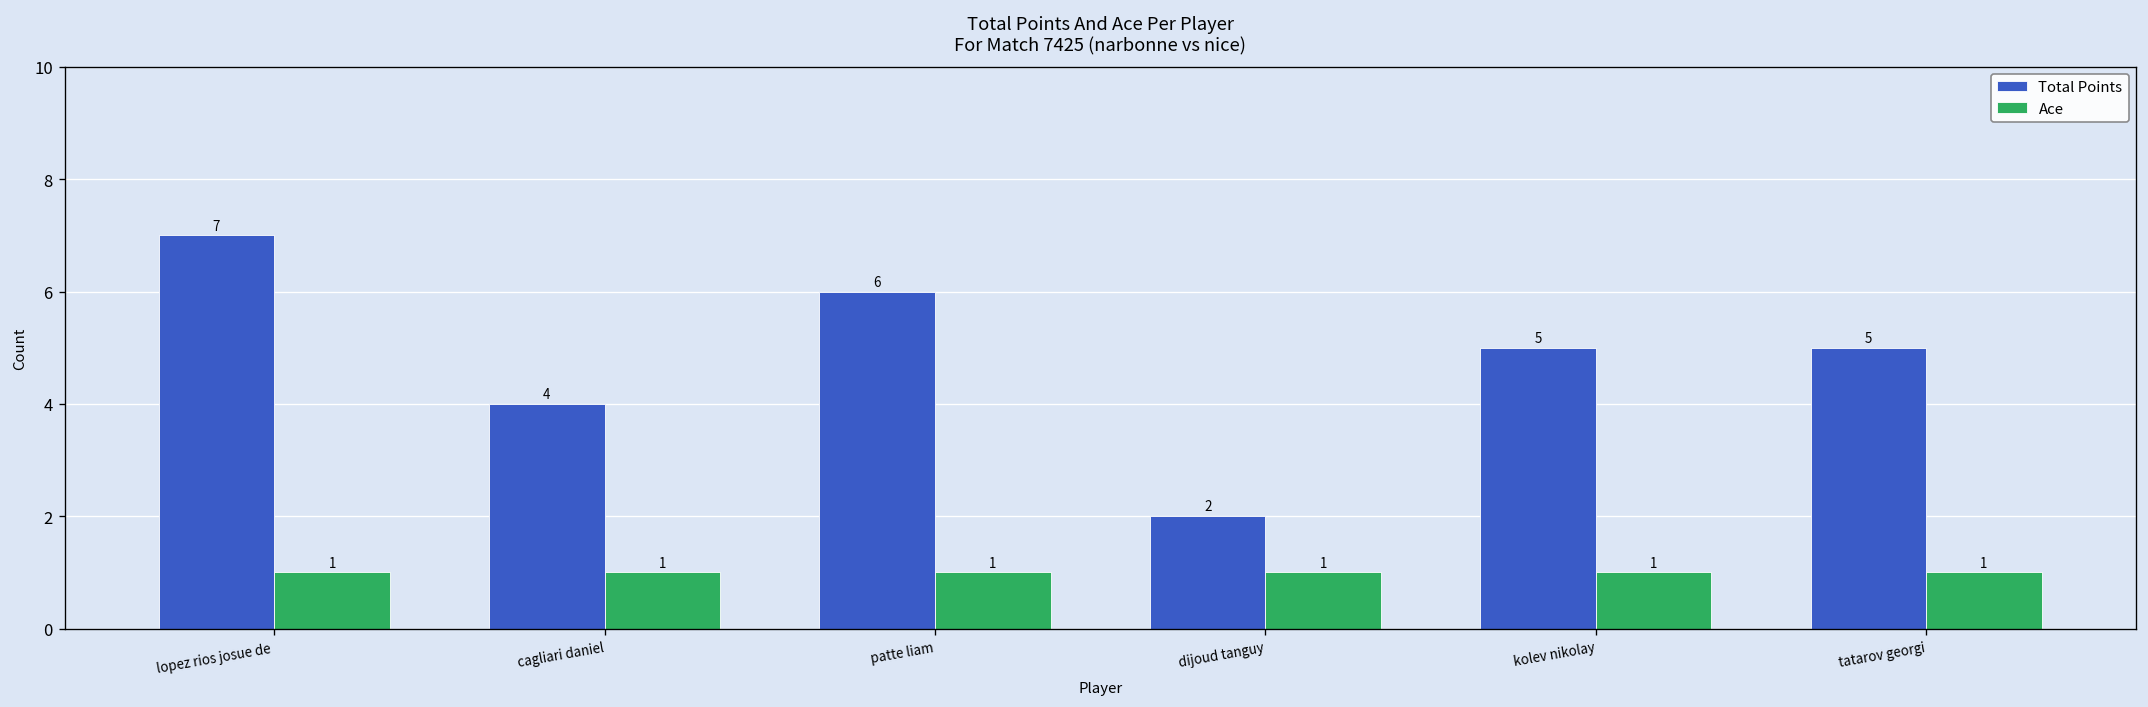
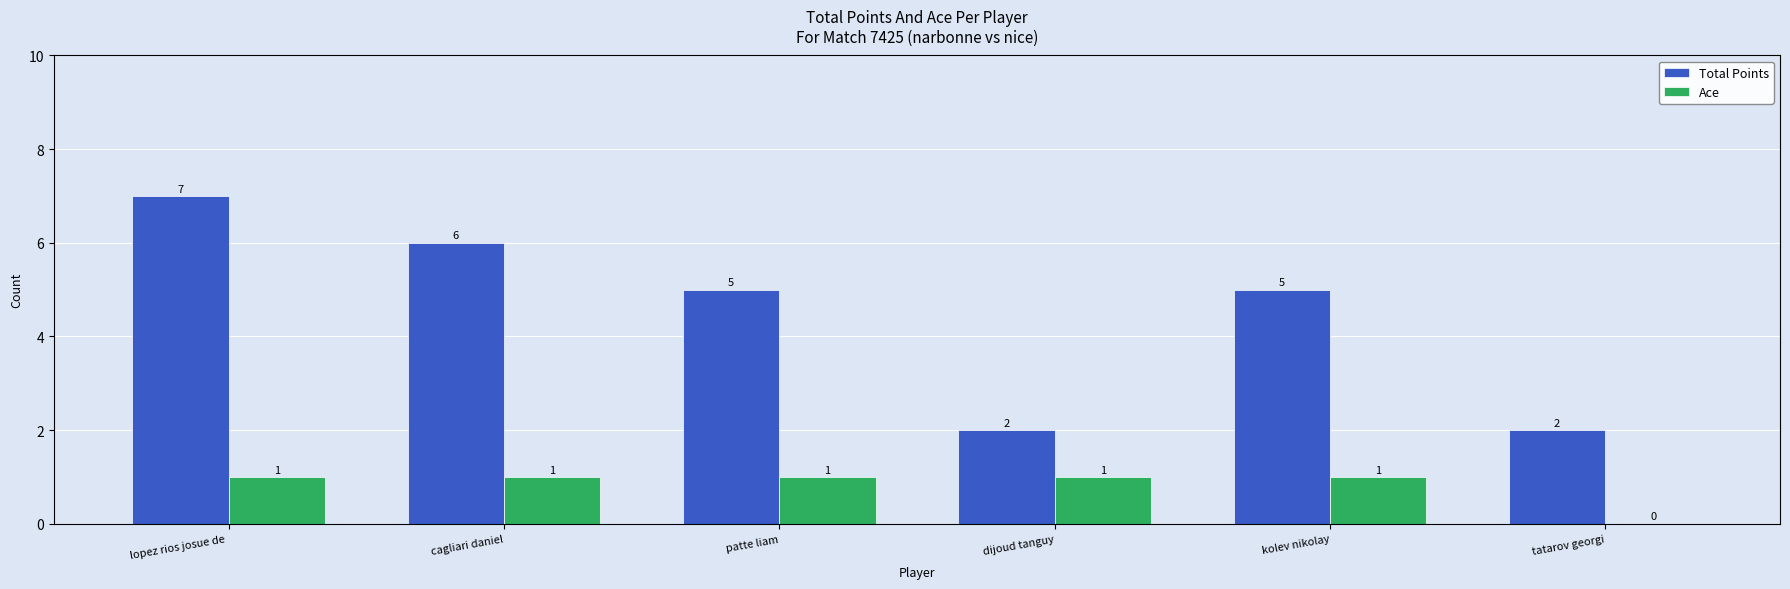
  {
    "Total Points": {
      "lopez rios josue de": 7,
-     "cagliari daniel": 4,
-     "patte liam": 6,
+     "cagliari daniel": 6,
+     "patte liam": 5,
      "dijoud tanguy": 2,
      "kolev nikolay": 5,
-     "tatarov georgi": 5
+     "tatarov georgi": 2
    },
    "Ace": {
      "lopez rios josue de": 1,
      "cagliari daniel": 1,
      "patte liam": 1,
      "dijoud tanguy": 1,
      "kolev nikolay": 1,
-     "tatarov georgi": 1
+     "tatarov georgi": 0
    }
  }
